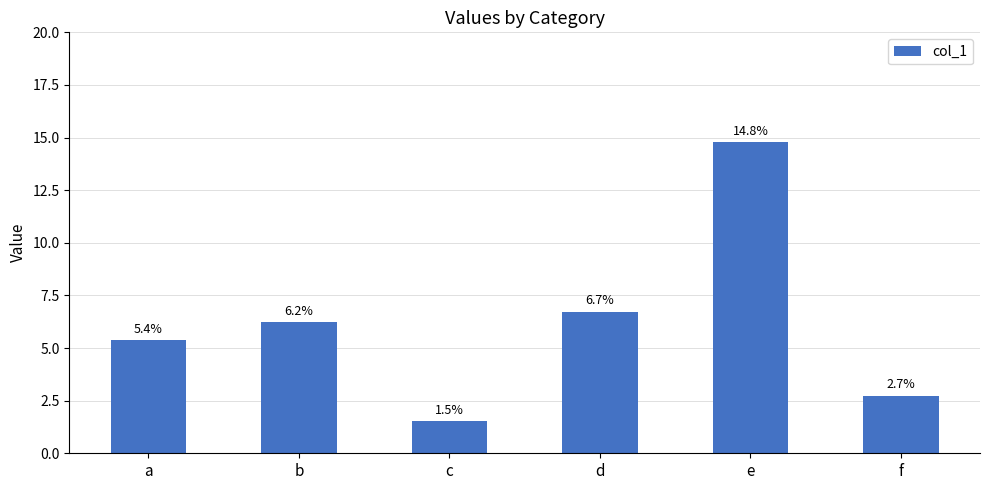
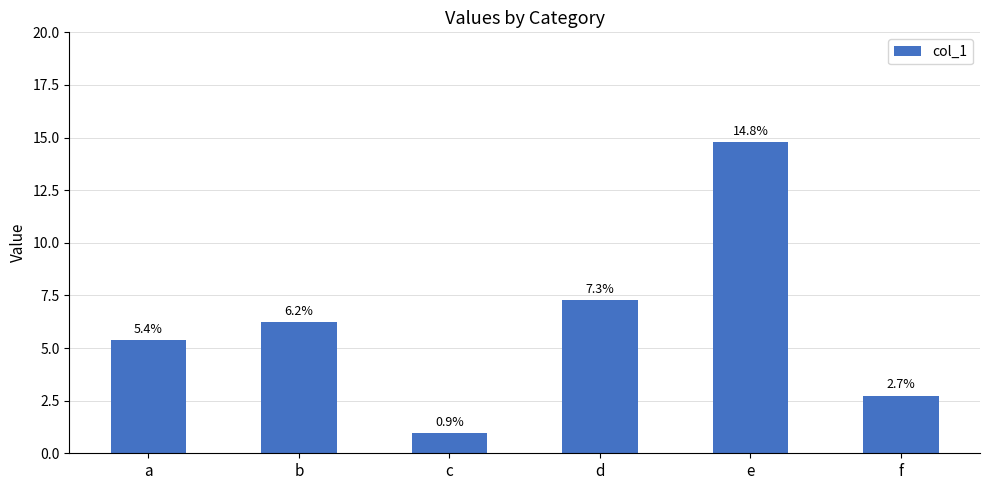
  {
    "a": "5.4%",
    "b": "6.2%",
-   "c": "1.5%",
-   "d": "6.7%",
+   "c": "0.9%",
+   "d": "7.3%",
    "e": "14.8%",
    "f": "2.7%"
  }
